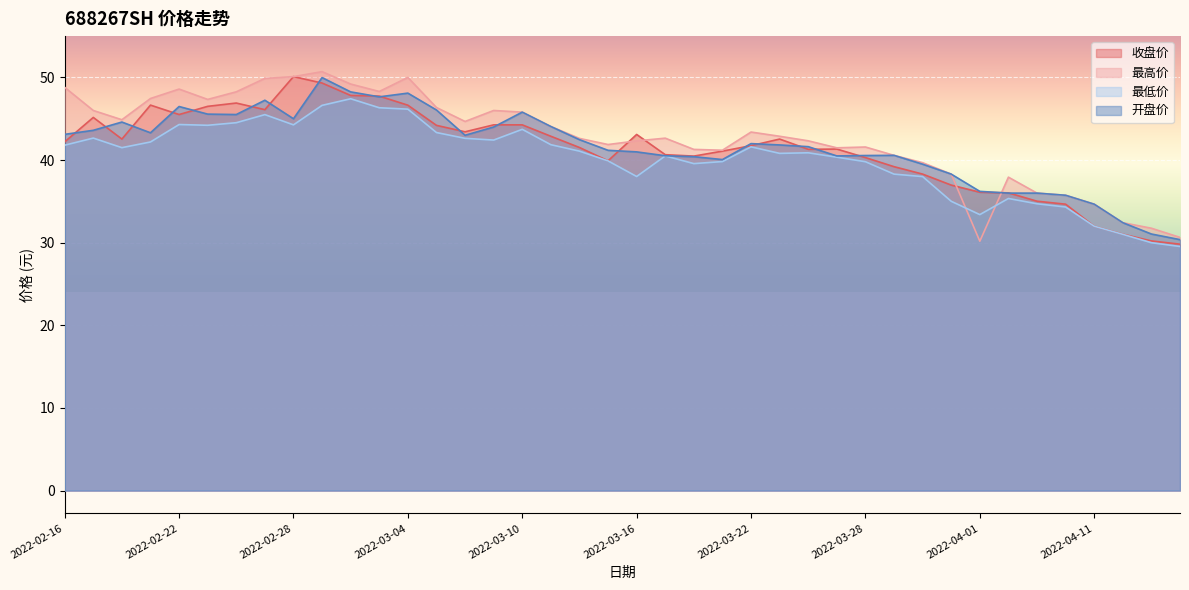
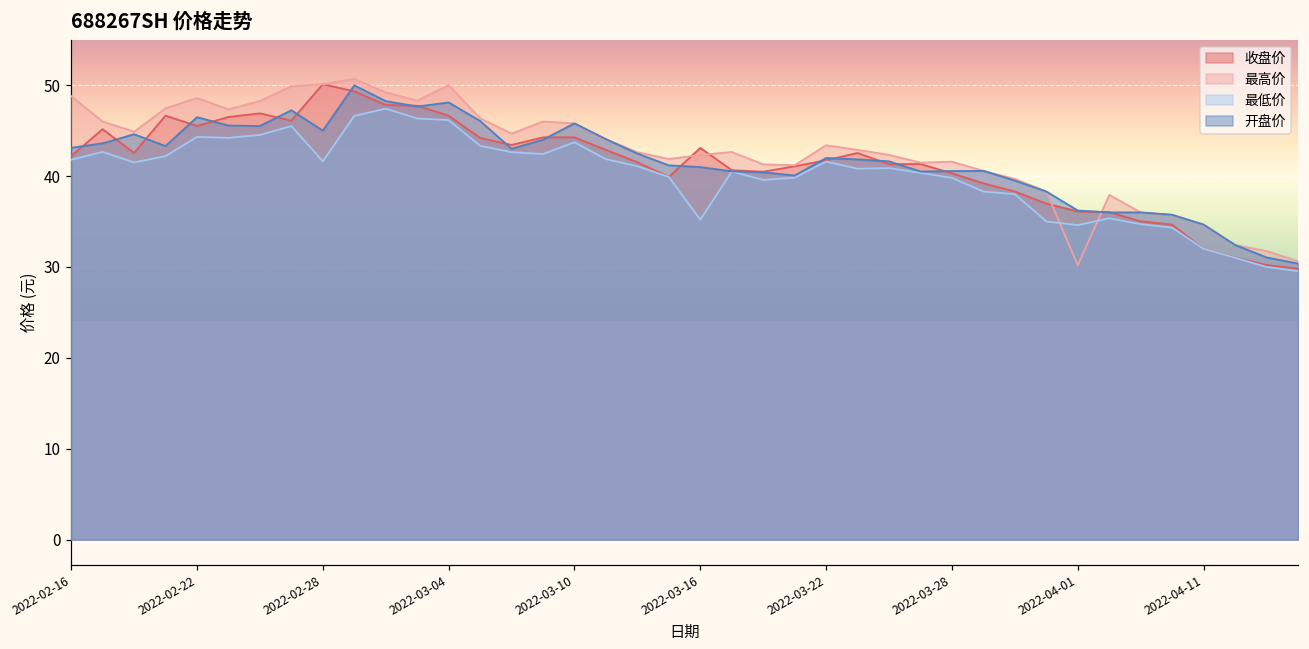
  {
    "收盘价": {
      "2022-02-16": 42,
      "2022-02-22": 46,
      "2022-03-04": 47,
      "2022-03-10": 44,
      "2022-03-16": 43
    },
    "最高价": {
      "2022-02-16": 49,
      "2022-02-22": 49,
      "2022-03-04": 50,
      "2022-03-16": 42,
      "2022-03-22": 43,
      "2022-03-28": 42,
      "2022-04-01": 30
    },
    "最低价": {
      "2022-02-16": 42,
      "2022-02-22": 44,
-     "2022-02-28": 44,
+     "2022-02-28": 42,
      "2022-03-04": 46,
      "2022-03-10": 44,
-     "2022-03-16": 38,
+     "2022-03-16": 35,
      "2022-03-28": 40,
-     "2022-04-01": 33
+     "2022-04-01": 35
    },
    "开盘价": {
      "2022-02-16": 43,
      "2022-02-22": 46,
      "2022-02-28": 45,
      "2022-03-04": 48,
      "2022-03-16": 41
    }
  }
